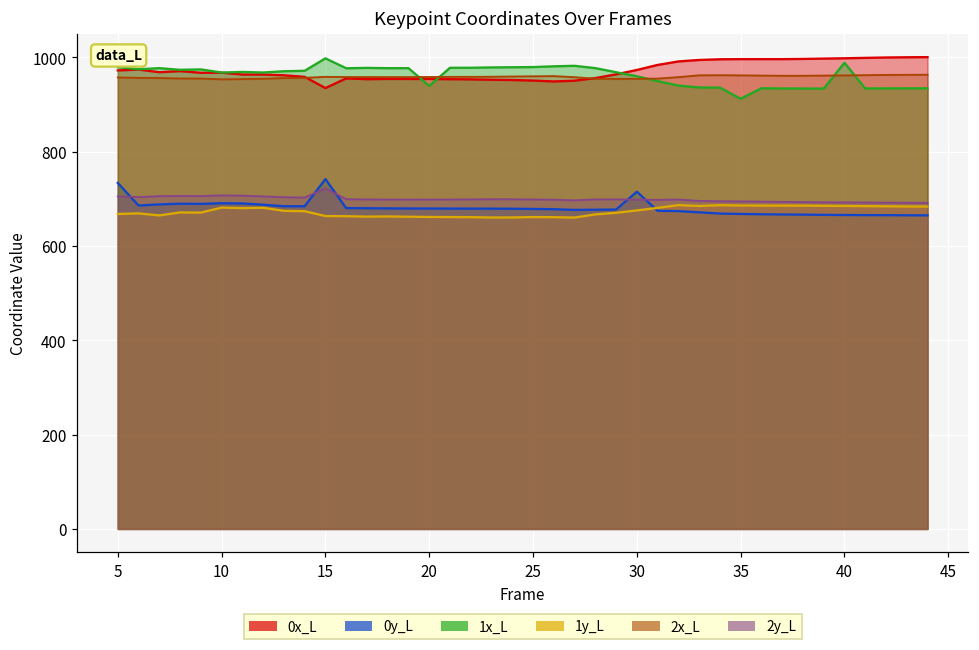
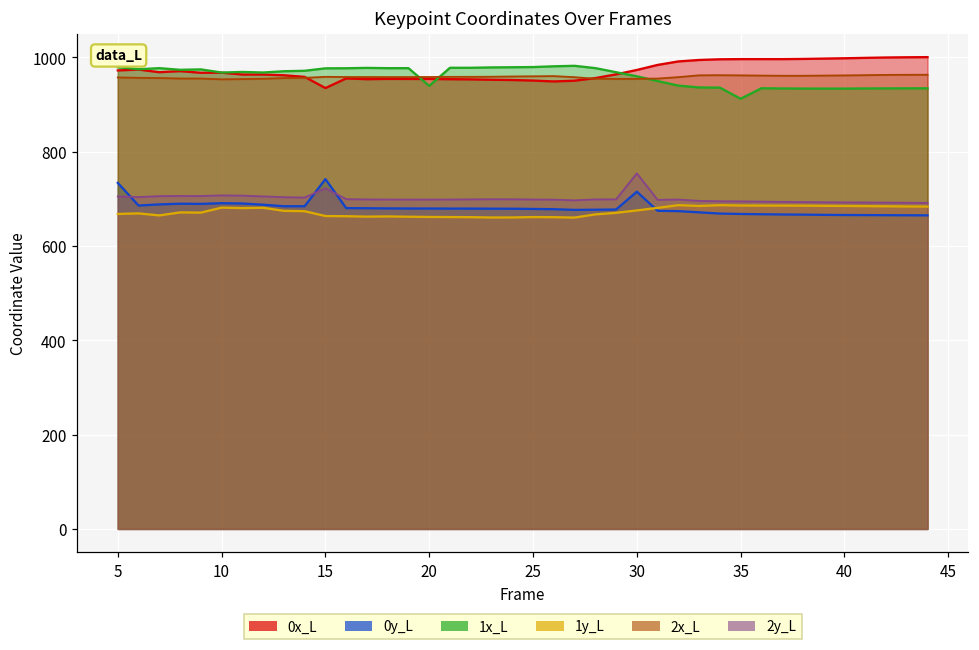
  {
    "0x_L": {
      "5": 970,
      "15": 940,
      "25": 950,
      "30": 970,
      "35": 1000,
      "40": 1000
    },
    "0y_L": {
      "5": 730,
      "10": 690,
      "15": 740,
      "20": 680,
      "25": 680,
      "30": 720,
      "35": 670,
      "40": 670
    },
    "1x_L": {
      "5": 980,
-     "15": 1000,
+     "15": 980,
      "20": 940,
      "25": 980,
      "35": 910,
-     "40": 990
+     "40": 930
    },
    "2y_L": {
      "5": 710,
      "10": 710,
      "15": 720,
      "20": 700,
      "25": 700,
-     "30": 700,
+     "30": 750,
      "35": 690,
      "40": 690
    }
  }
